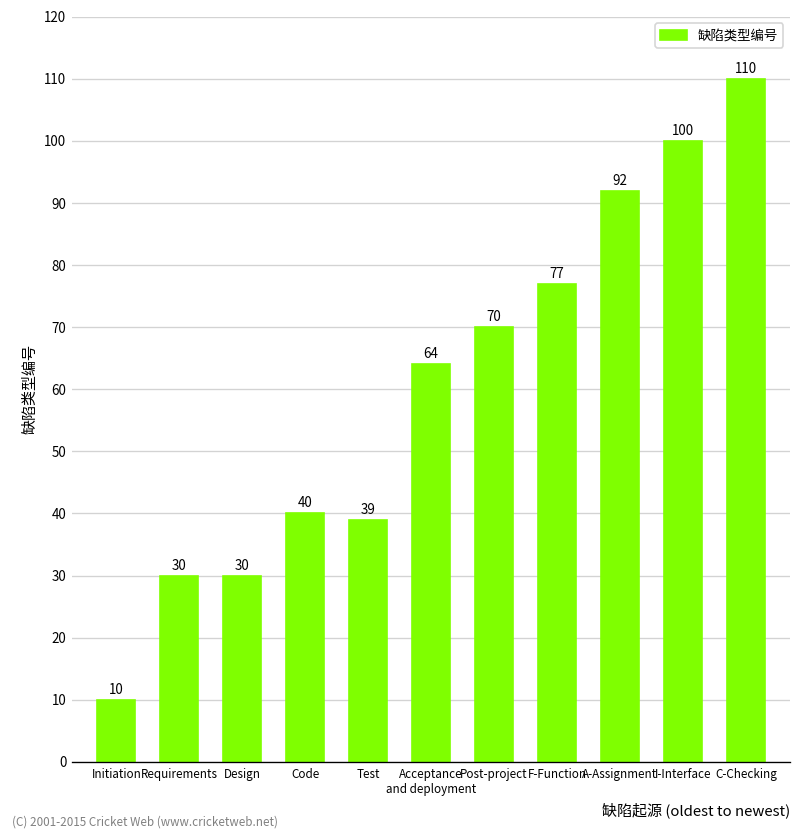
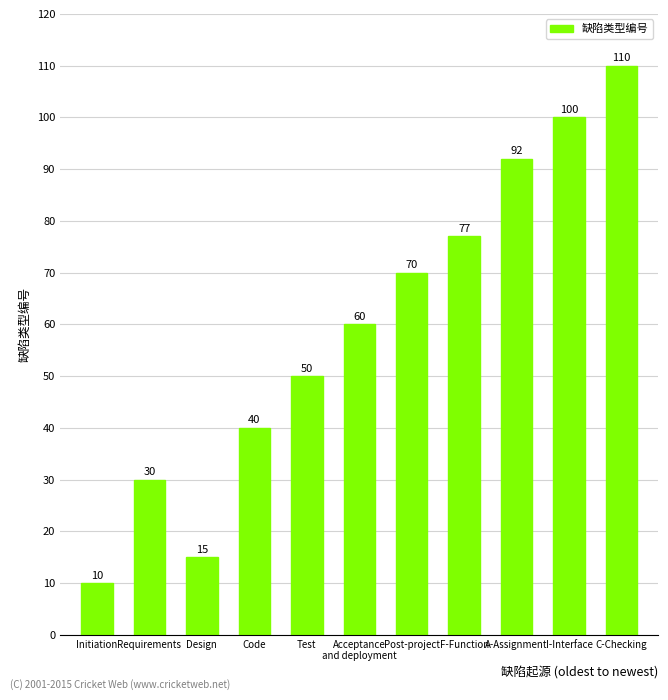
  {
    "Initiation": 10,
    "Requirements": 30,
-   "Design": 30,
+   "Design": 15,
    "Code": 40,
-   "Test": 39,
-   "Acceptance and deployment": 64,
+   "Test": 50,
+   "Acceptance and deployment": 60,
    "F-Function": 77,
    "A-Assignment": 92,
    "I-Interface": 100,
    "C-Checking": 110
  }
